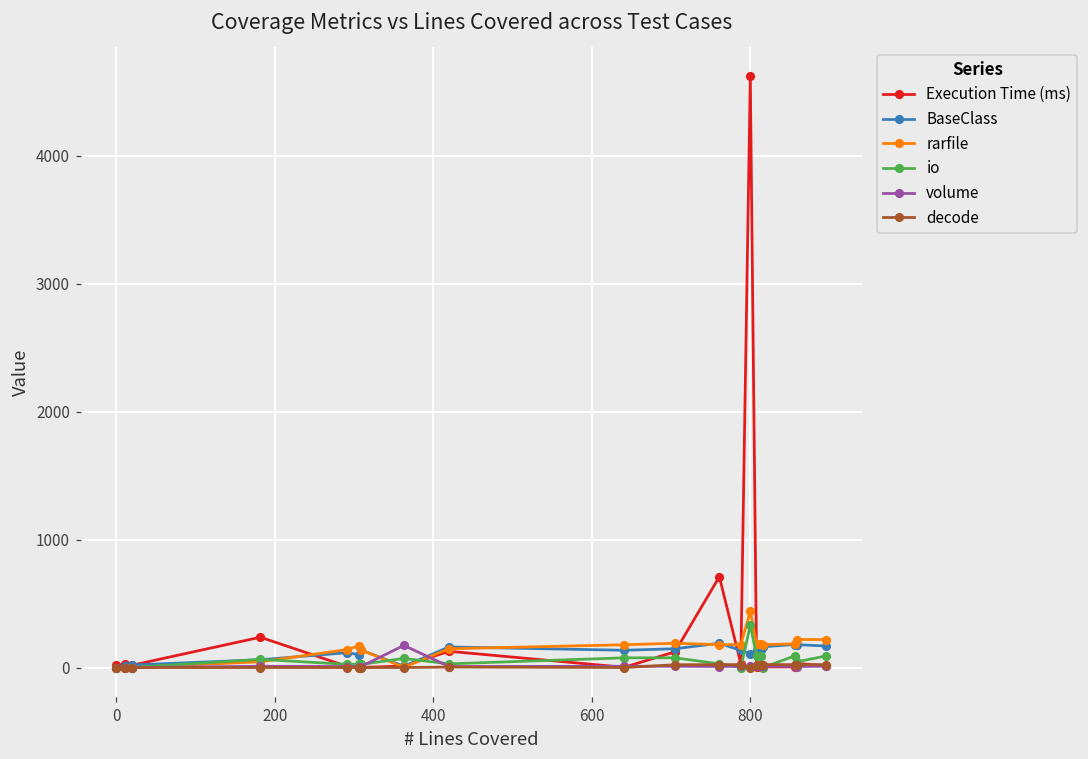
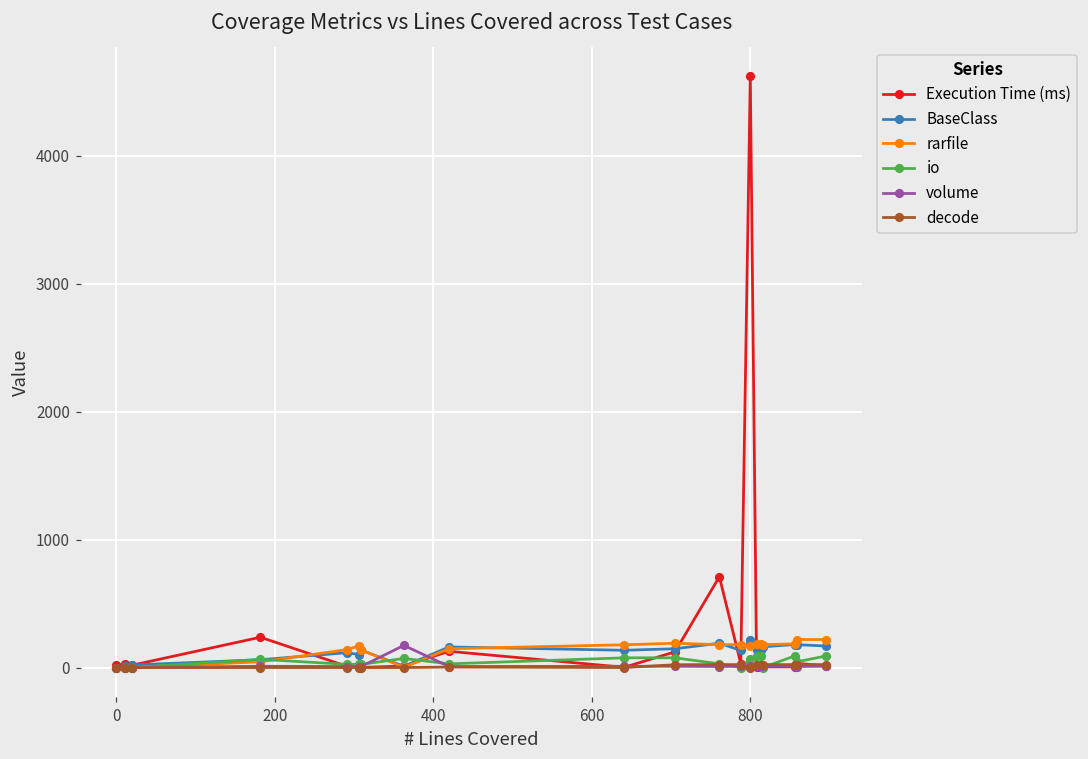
  {
    "Execution Time (ms)": {
      "800": 4620
    },
    "BaseClass": {
-     "800": 110
+     "800": 210
    },
    "rarfile": {
-     "800": 440
+     "800": 170
    },
    "io": {
-     "800": 330
+     "800": 70
    }
  }
